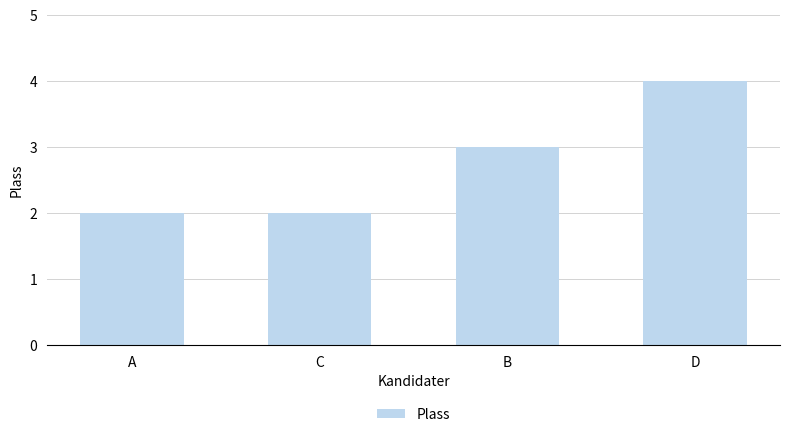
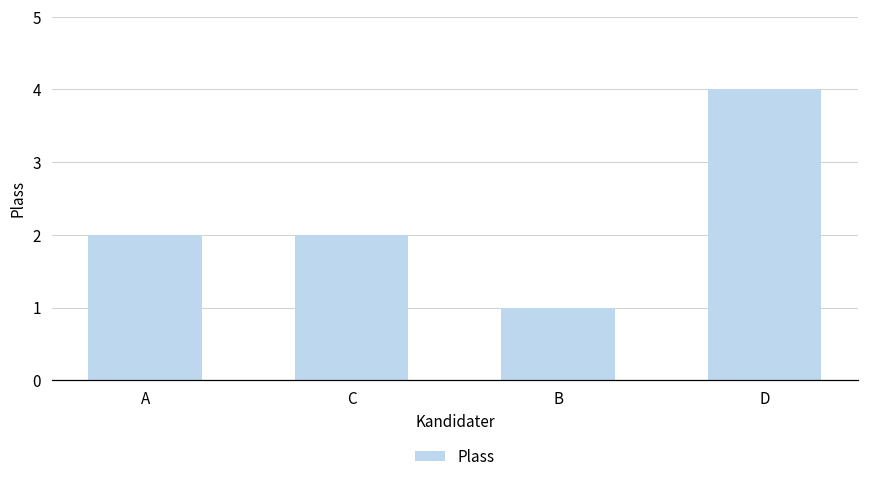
  {
    "A": 2,
    "C": 2,
-   "B": 3,
+   "B": 1,
    "D": 4
  }
